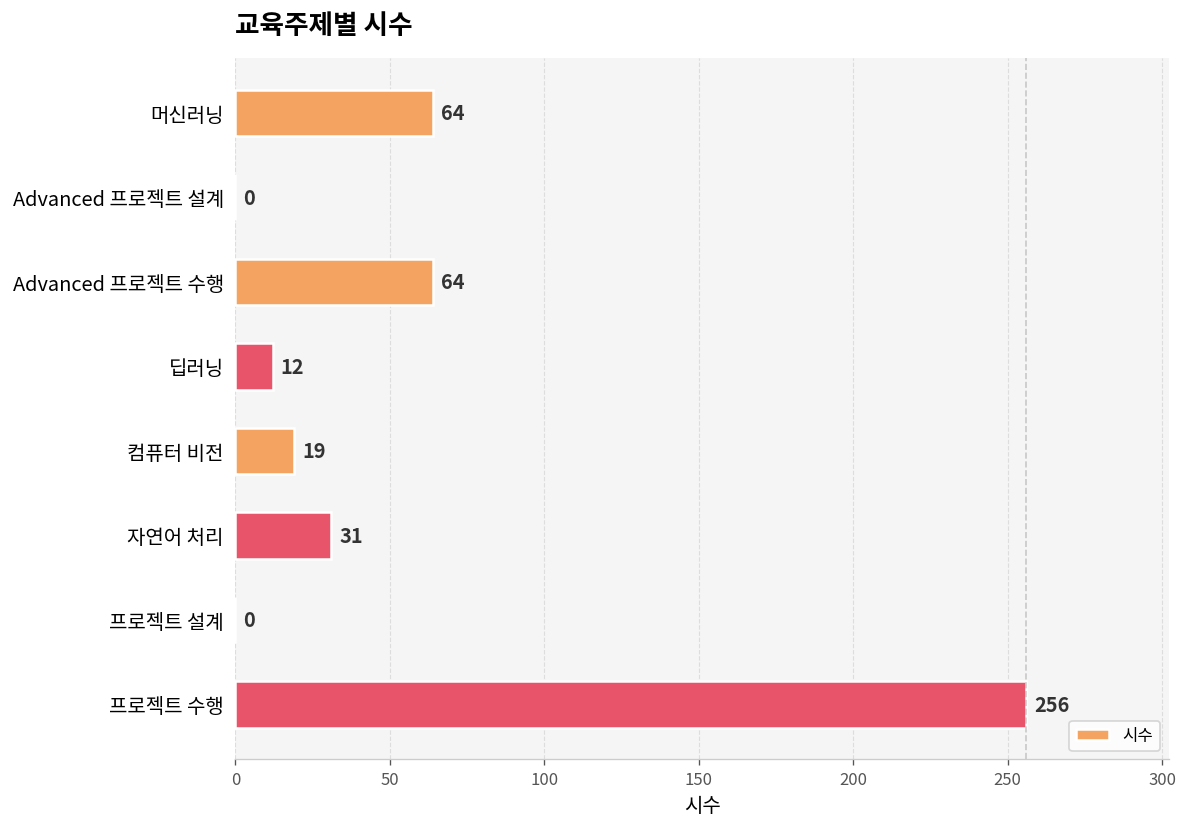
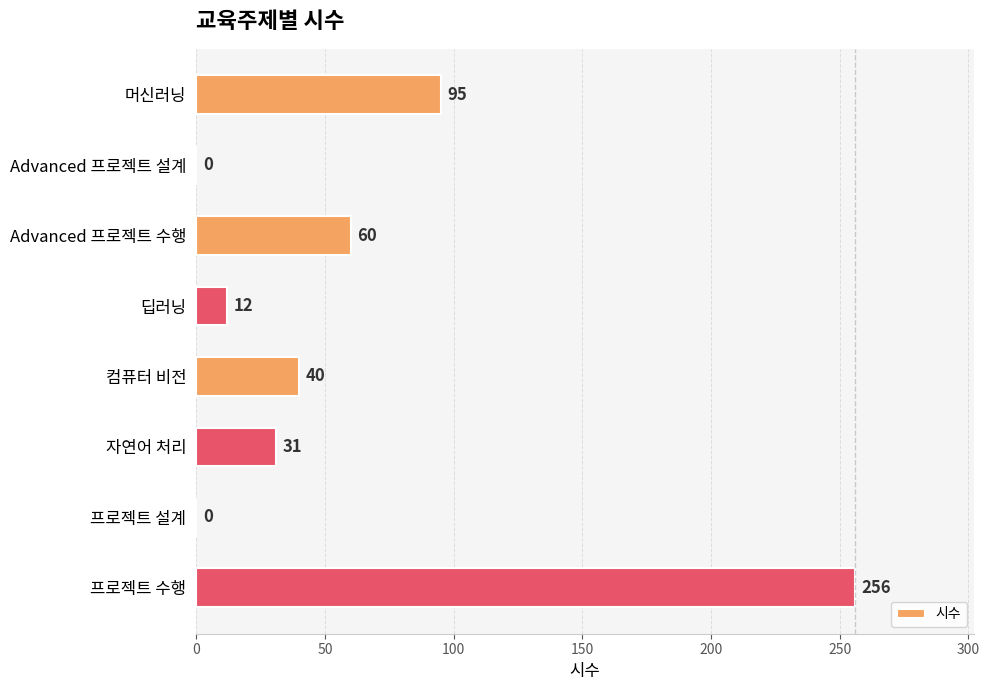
  {
-   "머신러닝": 64,
+   "머신러닝": 95,
    "Advanced 프로젝트 설계": 0,
-   "Advanced 프로젝트 수행": 64,
+   "Advanced 프로젝트 수행": 60,
    "딥러닝": 12,
-   "컴퓨터 비전": 19,
+   "컴퓨터 비전": 40,
    "자연어 처리": 31,
    "프로젝트 설계": 0,
    "프로젝트 수행": 256
  }
